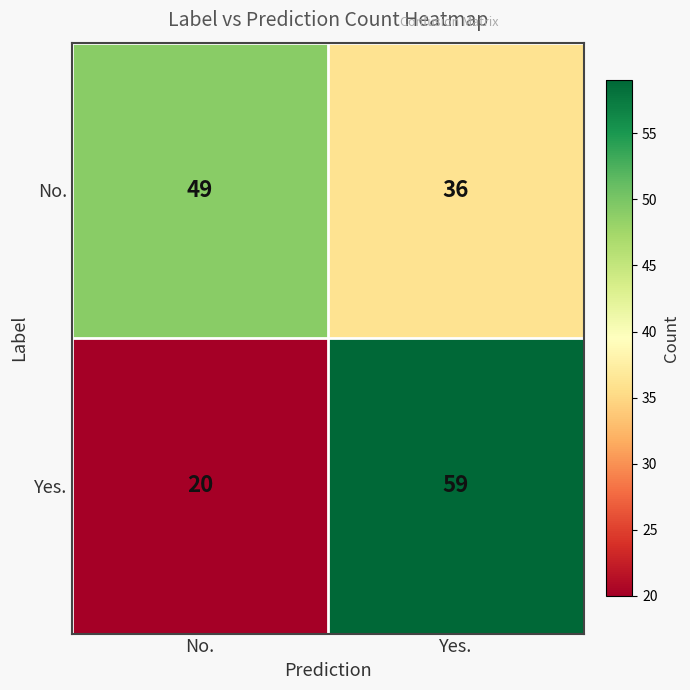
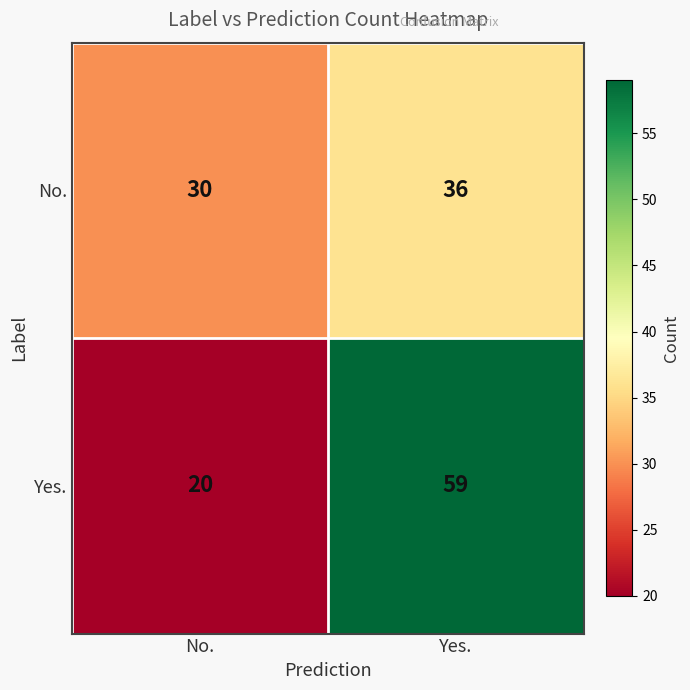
  {
    "No.": {
-     "No.": 49,
+     "No.": 30,
      "Yes.": 36
    },
    "Yes.": {
      "No.": 20,
      "Yes.": 59
    }
  }
